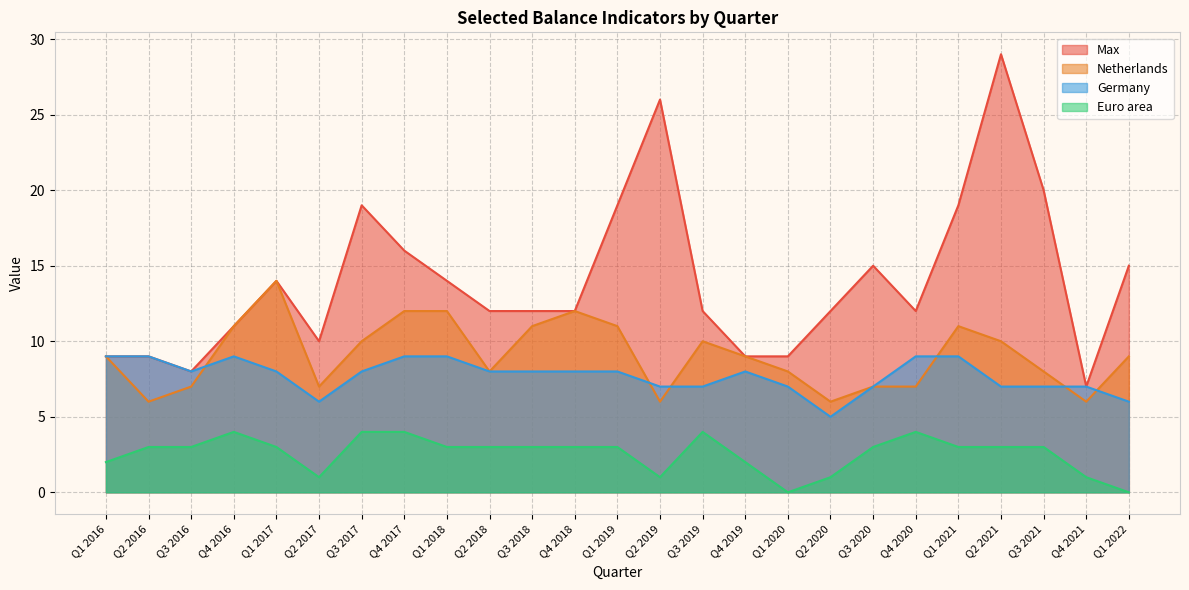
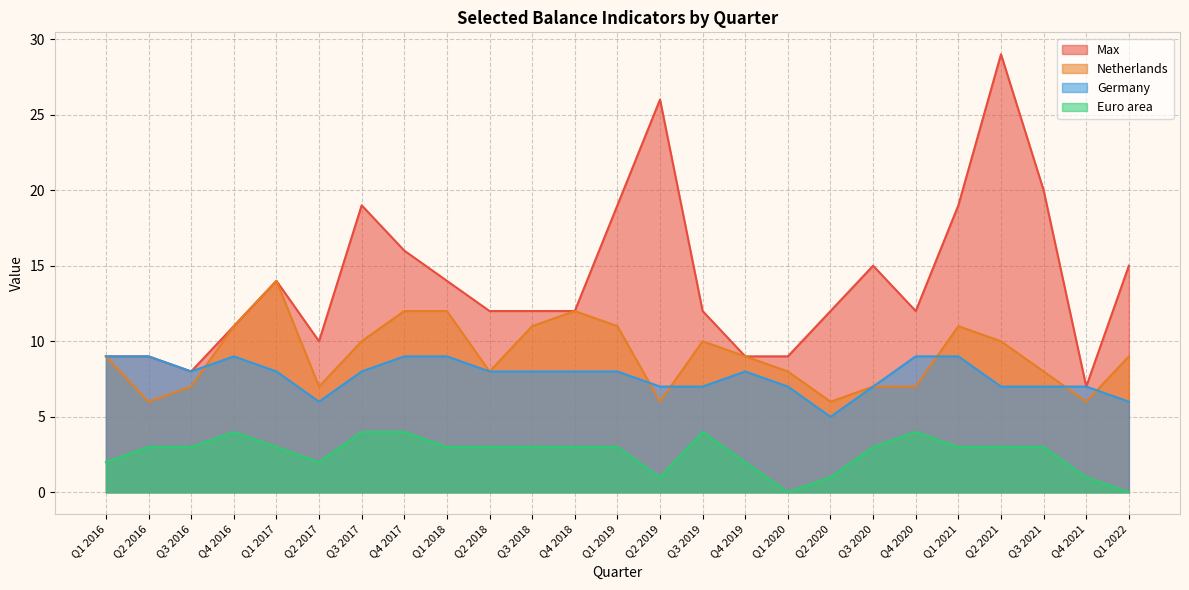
  {
    "Germany": {
      "Q4 2016": 9,
      "Q1 2017": 8,
      "Q2 2017": 6,
      "Q3 2017": 8,
      "Q4 2017": 9,
      "Q1 2018": 9,
      "Q3 2018": 8,
      "Q4 2018": 8,
      "Q1 2019": 8,
      "Q2 2019": 7,
      "Q3 2019": 7,
      "Q4 2019": 8,
      "Q1 2020": 7,
      "Q2 2020": 5,
      "Q4 2020": 9,
      "Q1 2021": 9,
      "Q2 2021": 7,
      "Q3 2021": 7,
      "Q1 2022": 6
    },
    "Euro area": {
      "Q1 2016": 2,
      "Q2 2016": 3,
      "Q3 2016": 3,
      "Q4 2016": 4,
      "Q1 2017": 3,
-     "Q2 2017": 1,
+     "Q2 2017": 2,
      "Q3 2017": 4,
      "Q4 2017": 4,
      "Q1 2018": 3,
      "Q2 2018": 3,
      "Q3 2018": 3,
      "Q4 2018": 3,
      "Q1 2019": 3,
      "Q2 2019": 1,
      "Q3 2019": 4,
      "Q4 2019": 2,
      "Q1 2020": 0,
      "Q2 2020": 1,
      "Q3 2020": 3,
      "Q4 2020": 4,
      "Q1 2021": 3,
      "Q2 2021": 3,
      "Q3 2021": 3,
      "Q4 2021": 1,
      "Q1 2022": 0
    }
  }
